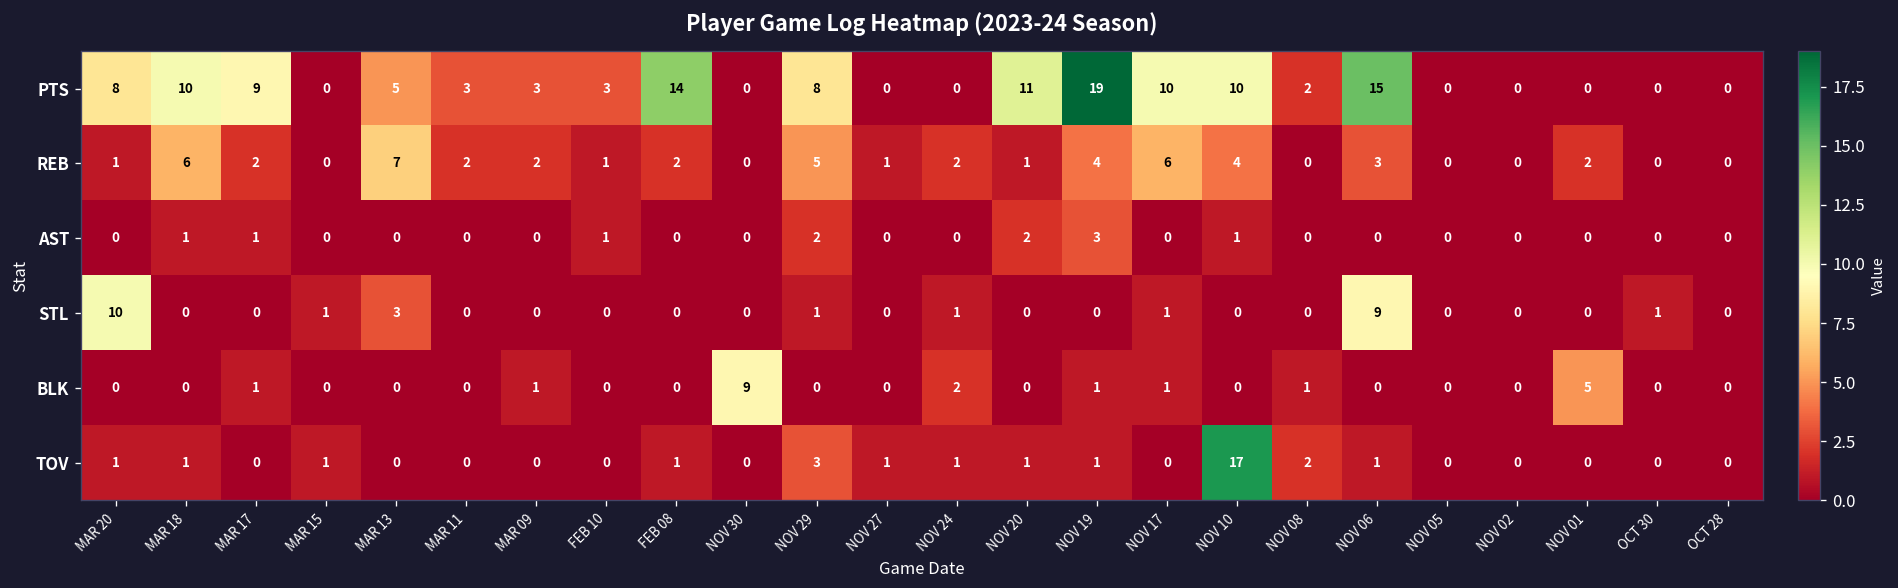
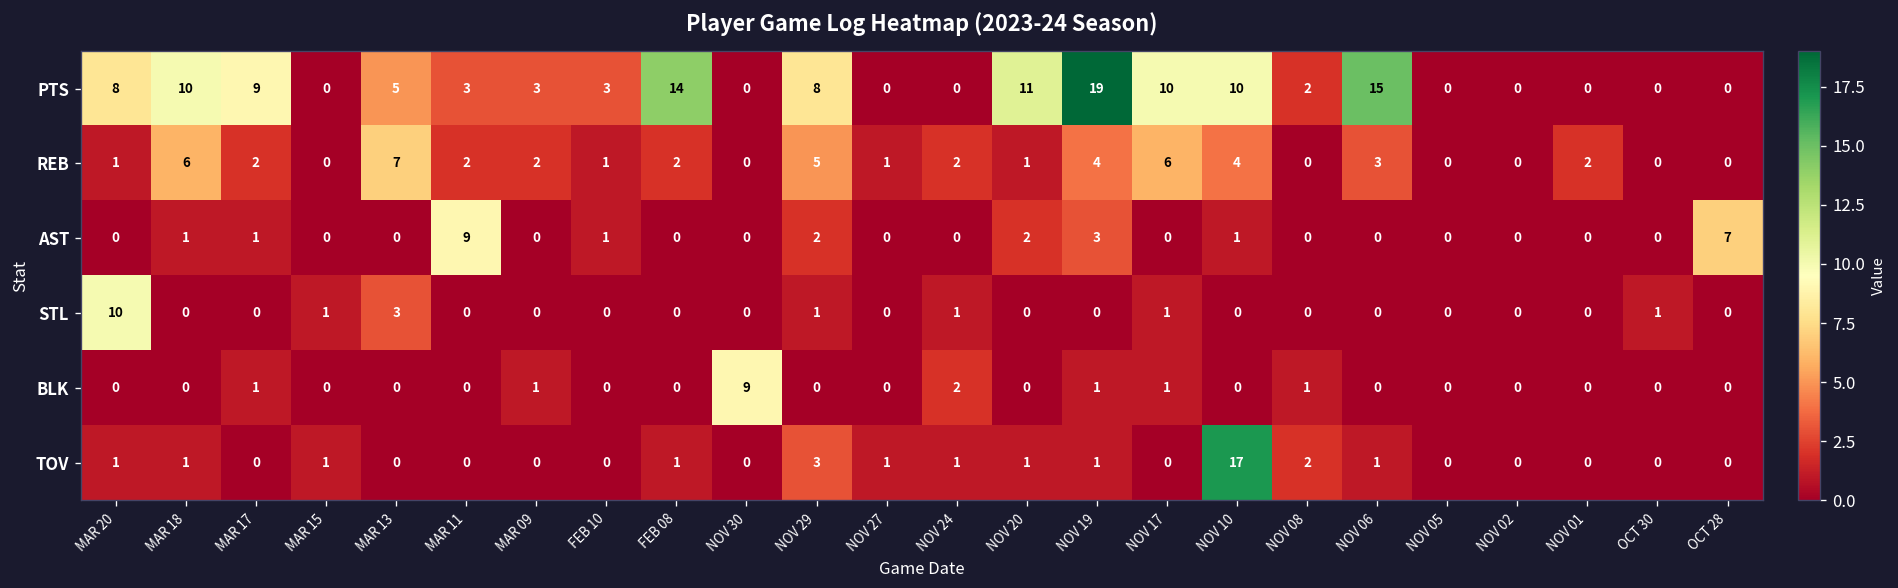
  {
    "PTS": {
      "MAR 20": 8,
      "MAR 18": 10,
      "MAR 17": 9,
      "MAR 15": 0,
      "MAR 13": 5,
      "MAR 11": 3,
      "MAR 09": 3,
      "FEB 10": 3,
      "FEB 08": 14,
      "NOV 30": 0,
      "NOV 29": 8,
      "NOV 27": 0,
      "NOV 24": 0,
      "NOV 20": 11,
      "NOV 19": 19,
      "NOV 17": 10,
      "NOV 10": 10,
      "NOV 08": 2,
      "NOV 06": 15,
      "NOV 05": 0,
      "NOV 02": 0,
      "NOV 01": 0,
      "OCT 30": 0,
      "OCT 28": 0
    },
    "REB": {
      "MAR 20": 1,
      "MAR 18": 6,
      "MAR 17": 2,
      "MAR 15": 0,
      "MAR 13": 7,
      "MAR 11": 2,
      "MAR 09": 2,
      "FEB 10": 1,
      "FEB 08": 2,
      "NOV 30": 0,
      "NOV 29": 5,
      "NOV 27": 1,
      "NOV 24": 2,
      "NOV 20": 1,
      "NOV 19": 4,
      "NOV 17": 6,
      "NOV 10": 4,
      "NOV 08": 0,
      "NOV 06": 3,
      "NOV 05": 0,
      "NOV 02": 0,
      "NOV 01": 2,
      "OCT 30": 0,
      "OCT 28": 0
    },
    "AST": {
      "MAR 20": 0,
      "MAR 18": 1,
      "MAR 17": 1,
      "MAR 15": 0,
      "MAR 13": 0,
-     "MAR 11": 0,
+     "MAR 11": 9,
      "MAR 09": 0,
      "FEB 10": 1,
      "FEB 08": 0,
      "NOV 30": 0,
      "NOV 29": 2,
      "NOV 27": 0,
      "NOV 24": 0,
      "NOV 20": 2,
      "NOV 19": 3,
      "NOV 17": 0,
      "NOV 10": 1,
      "NOV 08": 0,
      "NOV 06": 0,
      "NOV 05": 0,
      "NOV 02": 0,
      "NOV 01": 0,
      "OCT 30": 0,
-     "OCT 28": 0
+     "OCT 28": 7
    },
    "STL": {
      "MAR 20": 10,
      "MAR 18": 0,
      "MAR 17": 0,
      "MAR 15": 1,
      "MAR 13": 3,
      "MAR 11": 0,
      "MAR 09": 0,
      "FEB 10": 0,
      "FEB 08": 0,
      "NOV 30": 0,
      "NOV 29": 1,
      "NOV 27": 0,
      "NOV 24": 1,
      "NOV 20": 0,
      "NOV 19": 0,
      "NOV 17": 1,
      "NOV 10": 0,
      "NOV 08": 0,
-     "NOV 06": 9,
+     "NOV 06": 0,
      "NOV 05": 0,
      "NOV 02": 0,
      "NOV 01": 0,
      "OCT 30": 1,
      "OCT 28": 0
    },
    "BLK": {
      "MAR 20": 0,
      "MAR 18": 0,
      "MAR 17": 1,
      "MAR 15": 0,
      "MAR 13": 0,
      "MAR 11": 0,
      "MAR 09": 1,
      "FEB 10": 0,
      "FEB 08": 0,
      "NOV 30": 9,
      "NOV 29": 0,
      "NOV 27": 0,
      "NOV 24": 2,
      "NOV 20": 0,
      "NOV 19": 1,
      "NOV 17": 1,
      "NOV 10": 0,
      "NOV 08": 1,
      "NOV 06": 0,
      "NOV 05": 0,
      "NOV 02": 0,
-     "NOV 01": 5,
+     "NOV 01": 0,
      "OCT 30": 0,
      "OCT 28": 0
    },
    "TOV": {
      "MAR 20": 1,
      "MAR 18": 1,
      "MAR 17": 0,
      "MAR 15": 1,
      "MAR 13": 0,
      "MAR 11": 0,
      "MAR 09": 0,
      "FEB 10": 0,
      "FEB 08": 1,
      "NOV 30": 0,
      "NOV 29": 3,
      "NOV 27": 1,
      "NOV 24": 1,
      "NOV 20": 1,
      "NOV 19": 1,
      "NOV 17": 0,
      "NOV 10": 17,
      "NOV 08": 2,
      "NOV 06": 1,
      "NOV 05": 0,
      "NOV 02": 0,
      "NOV 01": 0,
      "OCT 30": 0,
      "OCT 28": 0
    }
  }
